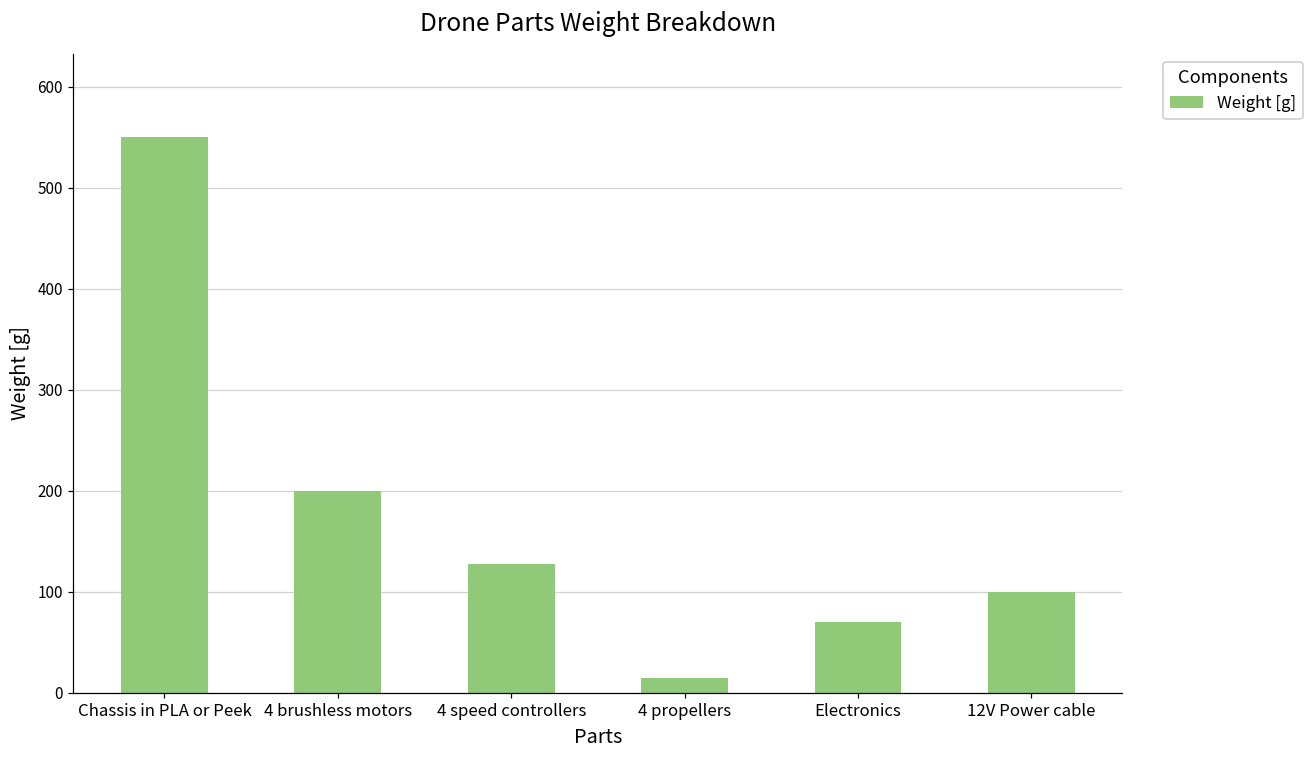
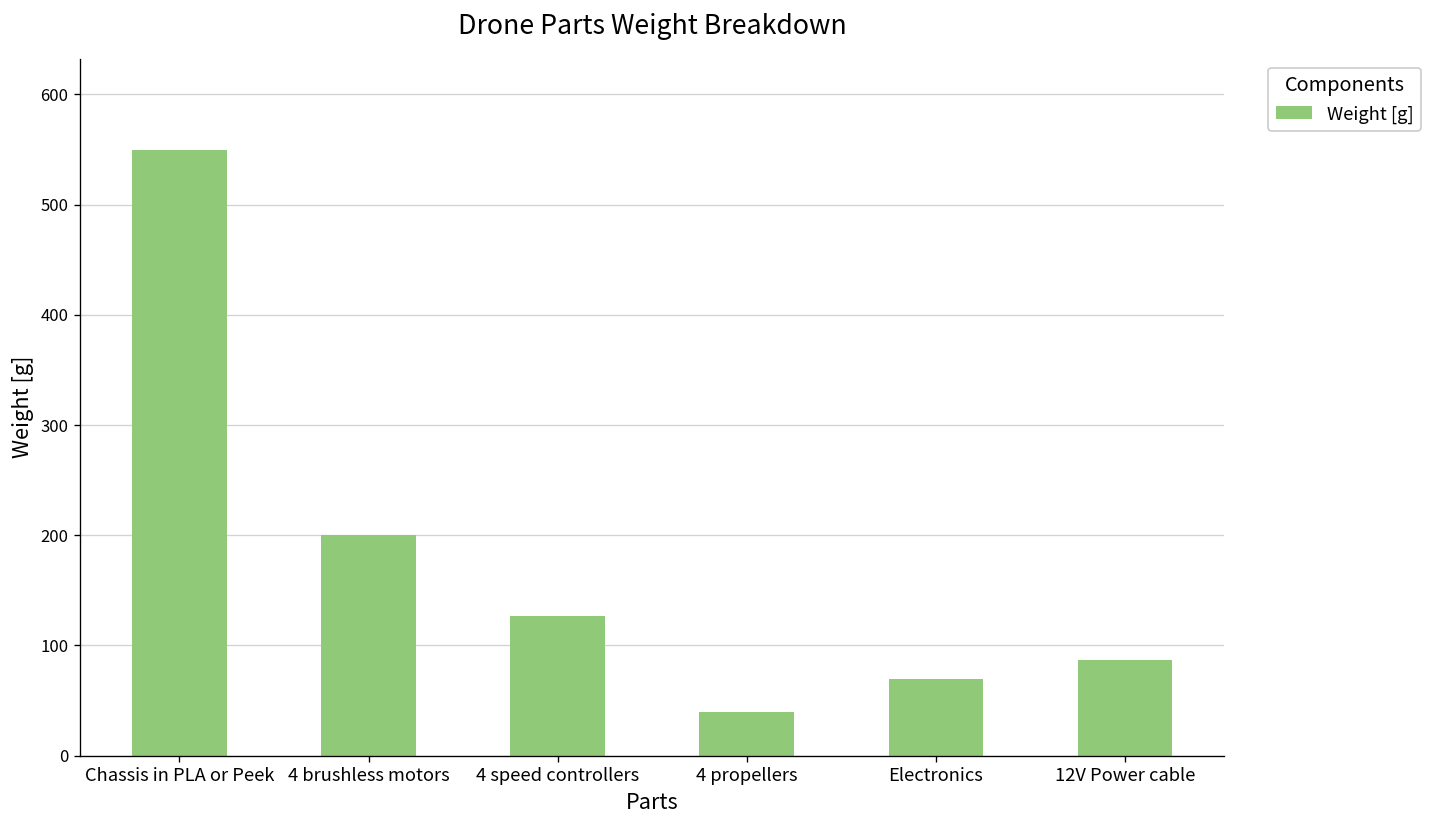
  {
    "Chassis in PLA or Peek": 550,
    "4 brushless motors": 200,
    "4 speed controllers": 130,
-   "4 propellers": 20,
+   "4 propellers": 40,
    "Electronics": 70,
-   "12V Power cable": 100
+   "12V Power cable": 90
  }
